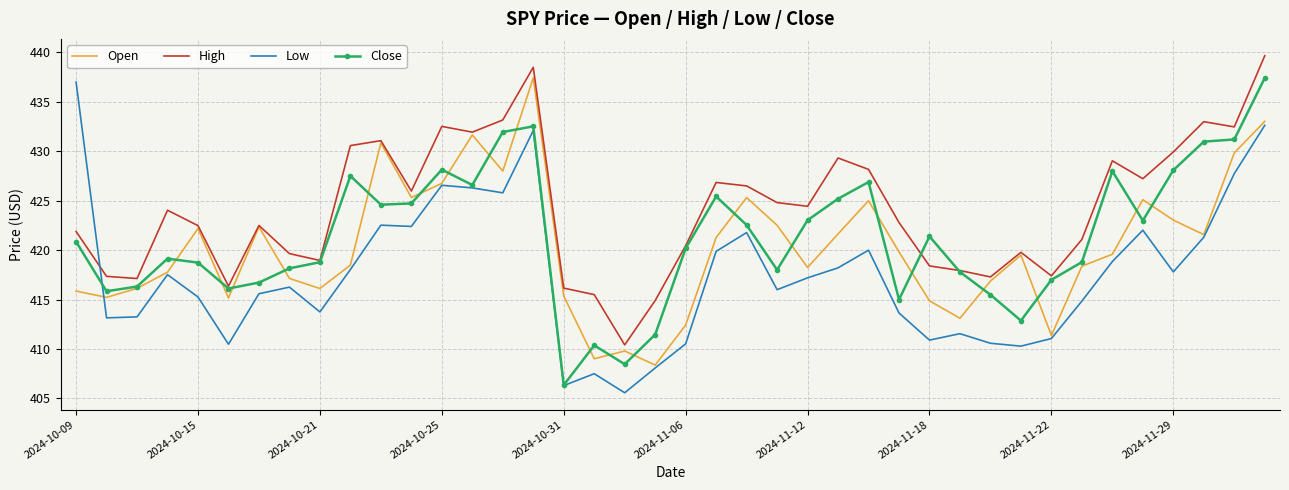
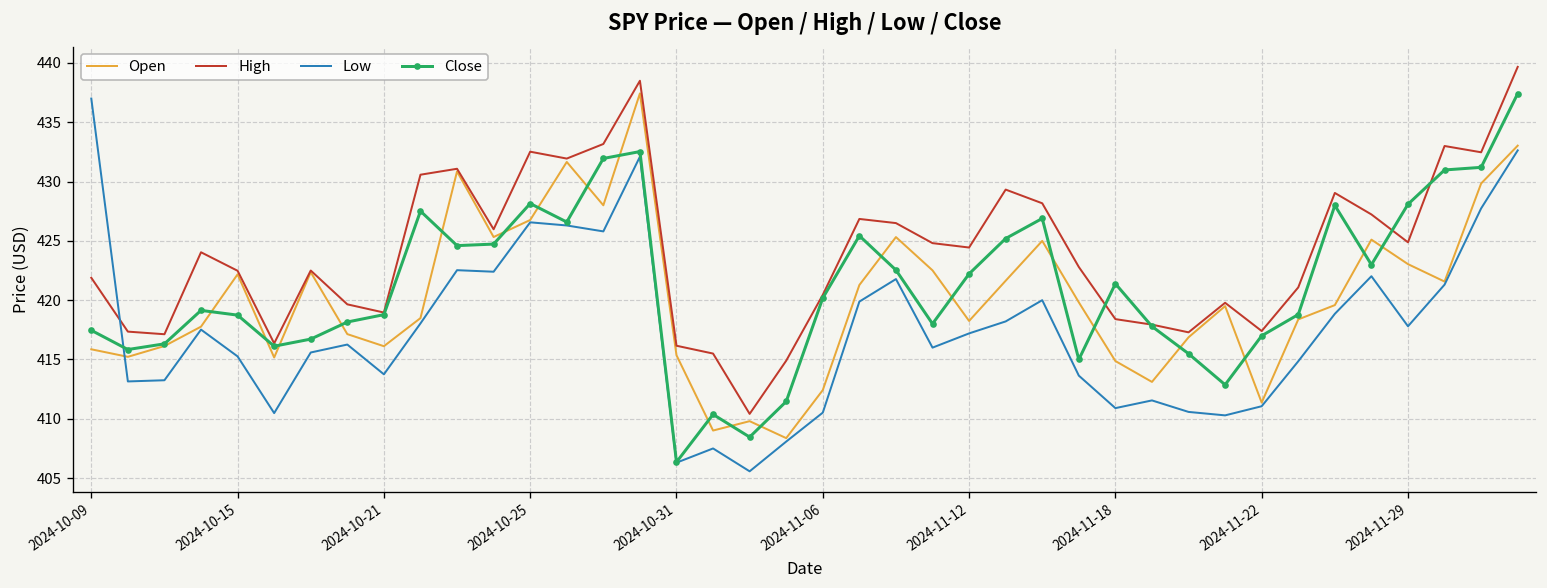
  {
    "Open": {
      "2024-10-09": 416,
      "2024-10-15": 422,
      "2024-10-21": 416,
      "2024-10-31": 415,
      "2024-11-06": 412,
      "2024-11-12": 418,
      "2024-11-18": 415,
      "2024-11-22": 411,
      "2024-11-29": 423
    },
    "High": {
      "2024-10-09": 422,
      "2024-10-15": 422,
      "2024-10-25": 433,
      "2024-10-31": 416,
      "2024-11-06": 420,
      "2024-11-12": 424,
      "2024-11-18": 418,
      "2024-11-22": 417,
-     "2024-11-29": 430
+     "2024-11-29": 425
    },
    "Low": {
      "2024-10-09": 437,
      "2024-10-15": 415,
      "2024-10-21": 414,
      "2024-11-06": 411,
      "2024-11-12": 417,
      "2024-11-18": 411,
      "2024-11-22": 411,
      "2024-11-29": 418
    },
    "Close": {
-     "2024-10-09": 421,
+     "2024-10-09": 417,
      "2024-10-15": 419,
      "2024-10-25": 428,
      "2024-11-06": 420,
-     "2024-11-12": 423,
+     "2024-11-12": 422,
      "2024-11-18": 421,
      "2024-11-22": 417,
      "2024-11-29": 428
    }
  }
